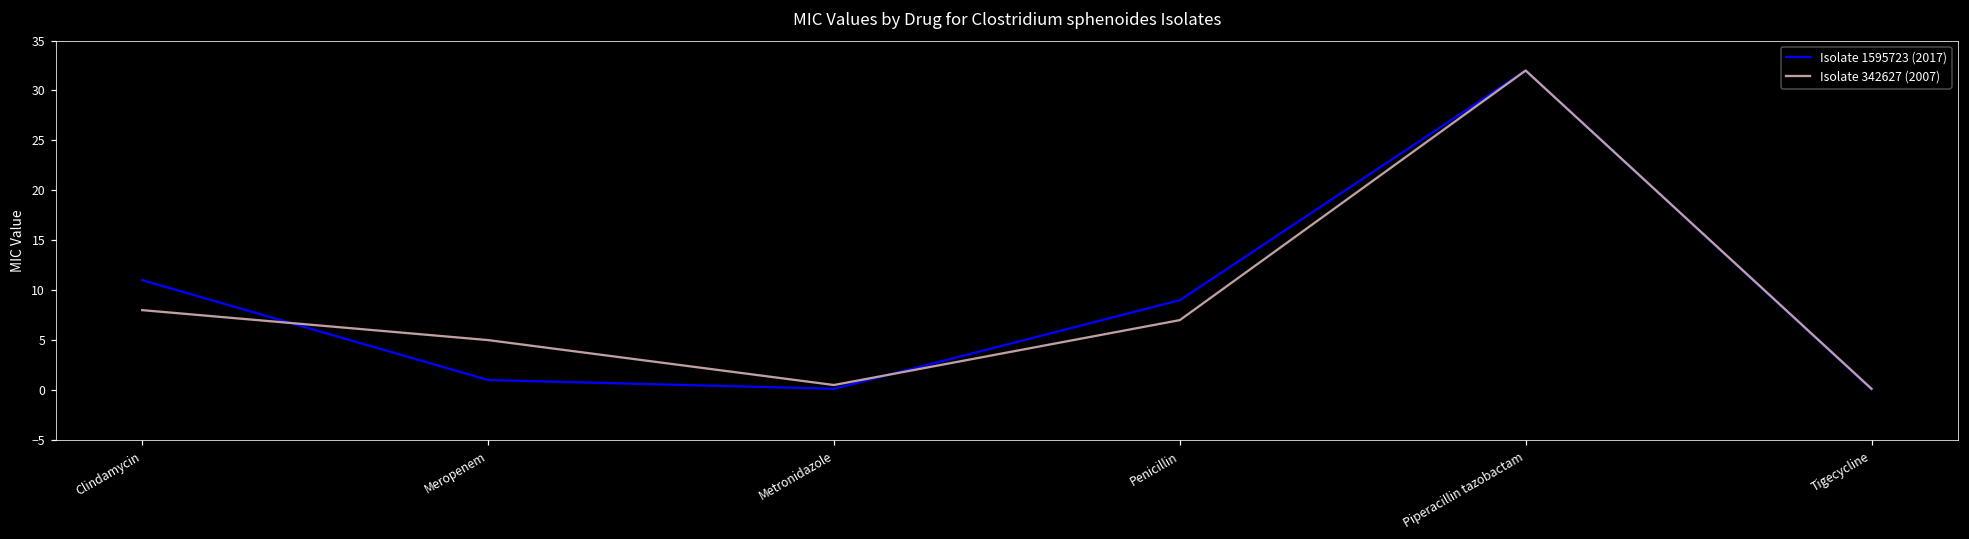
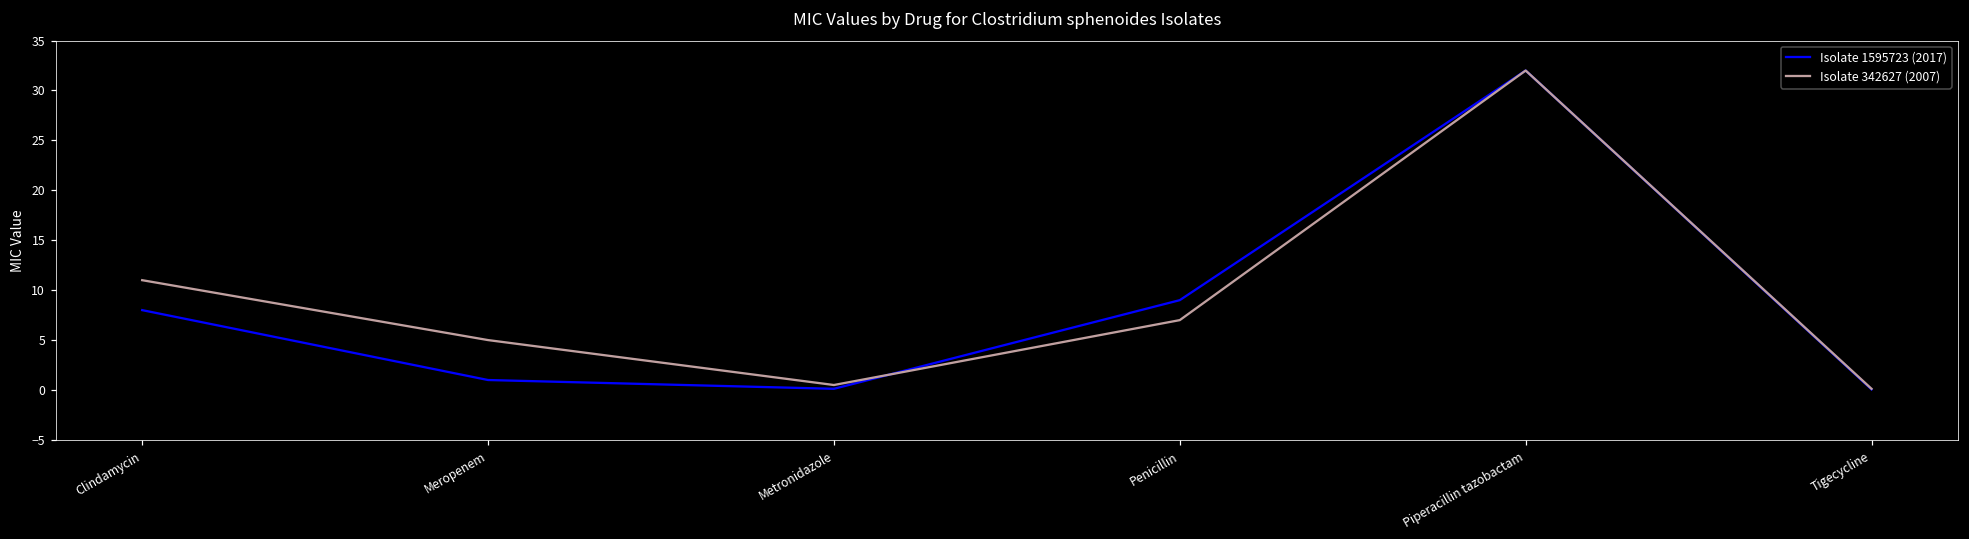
  {
    "Isolate 1595723 (2017)": {
-     "Clindamycin": 11,
+     "Clindamycin": 8,
      "Meropenem": 1,
      "Metronidazole": 0,
      "Penicillin": 9
    },
    "Isolate 342627 (2007)": {
-     "Clindamycin": 8,
+     "Clindamycin": 11,
      "Meropenem": 5,
      "Metronidazole": 1,
      "Penicillin": 7
    }
  }
